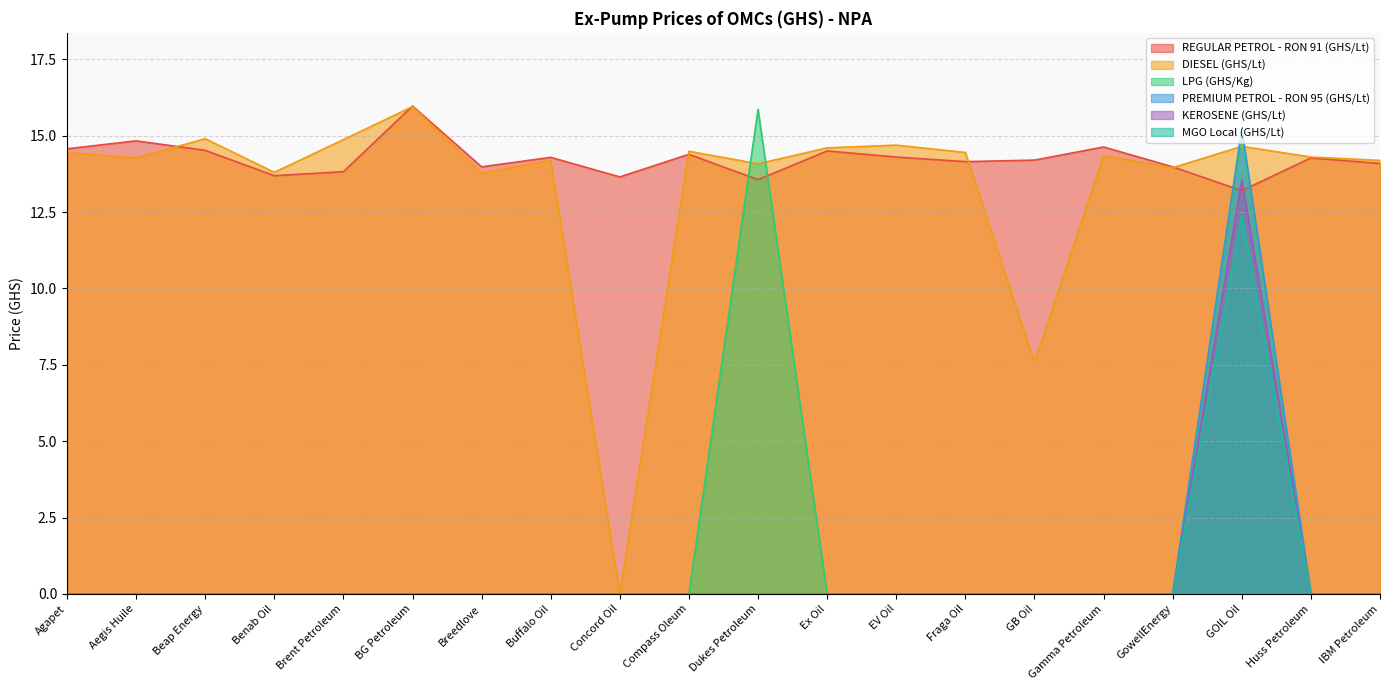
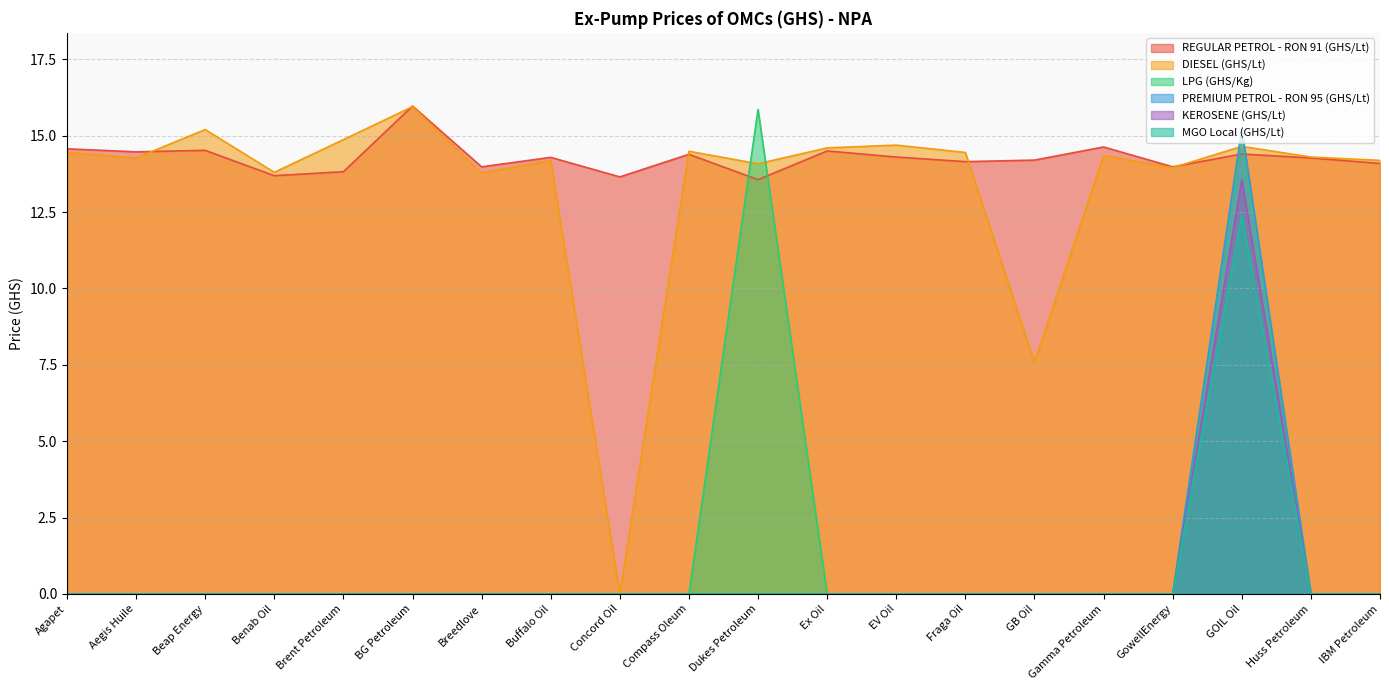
  {
    "REGULAR PETROL - RON 91 (GHS/Lt)": {
      "Agapet": 14.6,
-     "Aegis Huile": 14.8,
+     "Aegis Huile": 14.5,
      "Beap Energy": 14.5,
      "Benab Oil": 13.7,
      "Brent Petroleum": 13.8,
      "Breedlove": 14.0,
      "Buffalo Oil": 14.3,
      "Concord Oil": 13.7,
      "Compass Oleum": 14.4,
      "Dukes Petroleum": 13.6,
      "Ex Oil": 14.5,
      "EV Oil": 14.3,
      "Fraga Oil": 14.2,
      "GB Oil": 14.2,
      "Gamma Petroleum": 14.6,
-     "GOIL Oil": 13.2,
+     "GOIL Oil": 14.4,
      "IBM Petroleum": 14.1
    },
    "DIESEL (GHS/Lt)": {
      "Agapet": 14.5,
      "Aegis Huile": 14.3,
-     "Beap Energy": 14.9,
+     "Beap Energy": 15.2,
      "Benab Oil": 13.8,
      "Brent Petroleum": 14.9,
      "Breedlove": 13.8,
      "Buffalo Oil": 14.2,
      "Compass Oleum": 14.5,
      "Dukes Petroleum": 14.1,
      "Ex Oil": 14.6,
      "EV Oil": 14.7,
      "Fraga Oil": 14.5,
      "GB Oil": 7.6,
      "Gamma Petroleum": 14.4,
      "GOIL Oil": 14.7,
      "IBM Petroleum": 14.2
    },
    "KEROSENE (GHS/Lt)": {
      "GOIL Oil": 13.6
    }
  }
